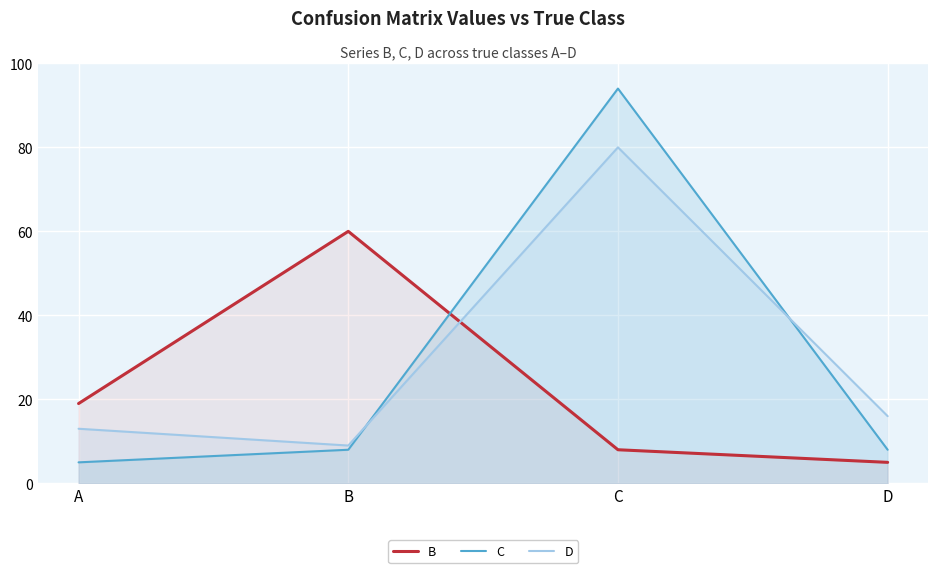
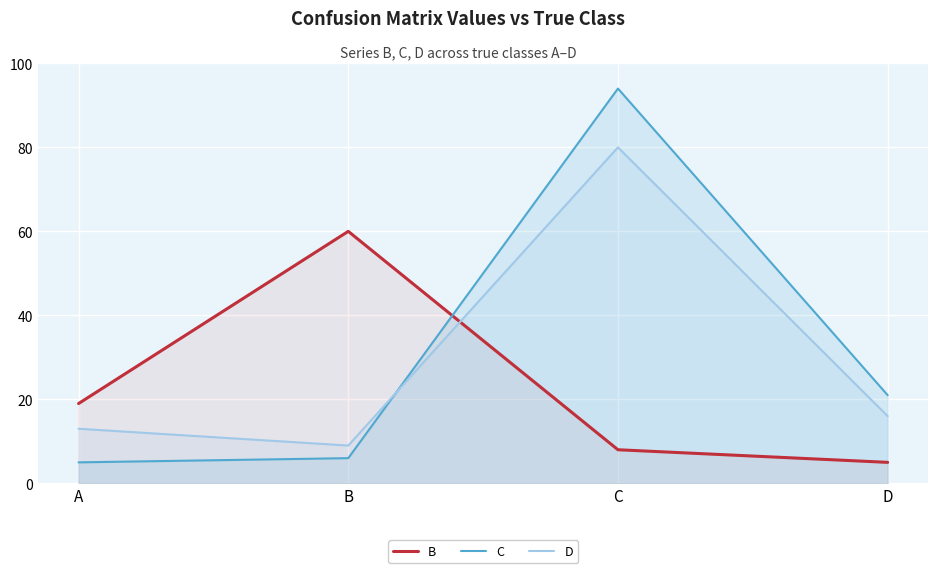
  {
    "B": {
      "A": 19,
      "B": 60,
      "C": 8,
      "D": 5
    },
    "C": {
      "A": 5,
-     "B": 8,
+     "B": 6,
      "C": 94,
-     "D": 8
+     "D": 21
    },
    "D": {
      "A": 13,
      "B": 9,
      "C": 80,
      "D": 16
    }
  }
